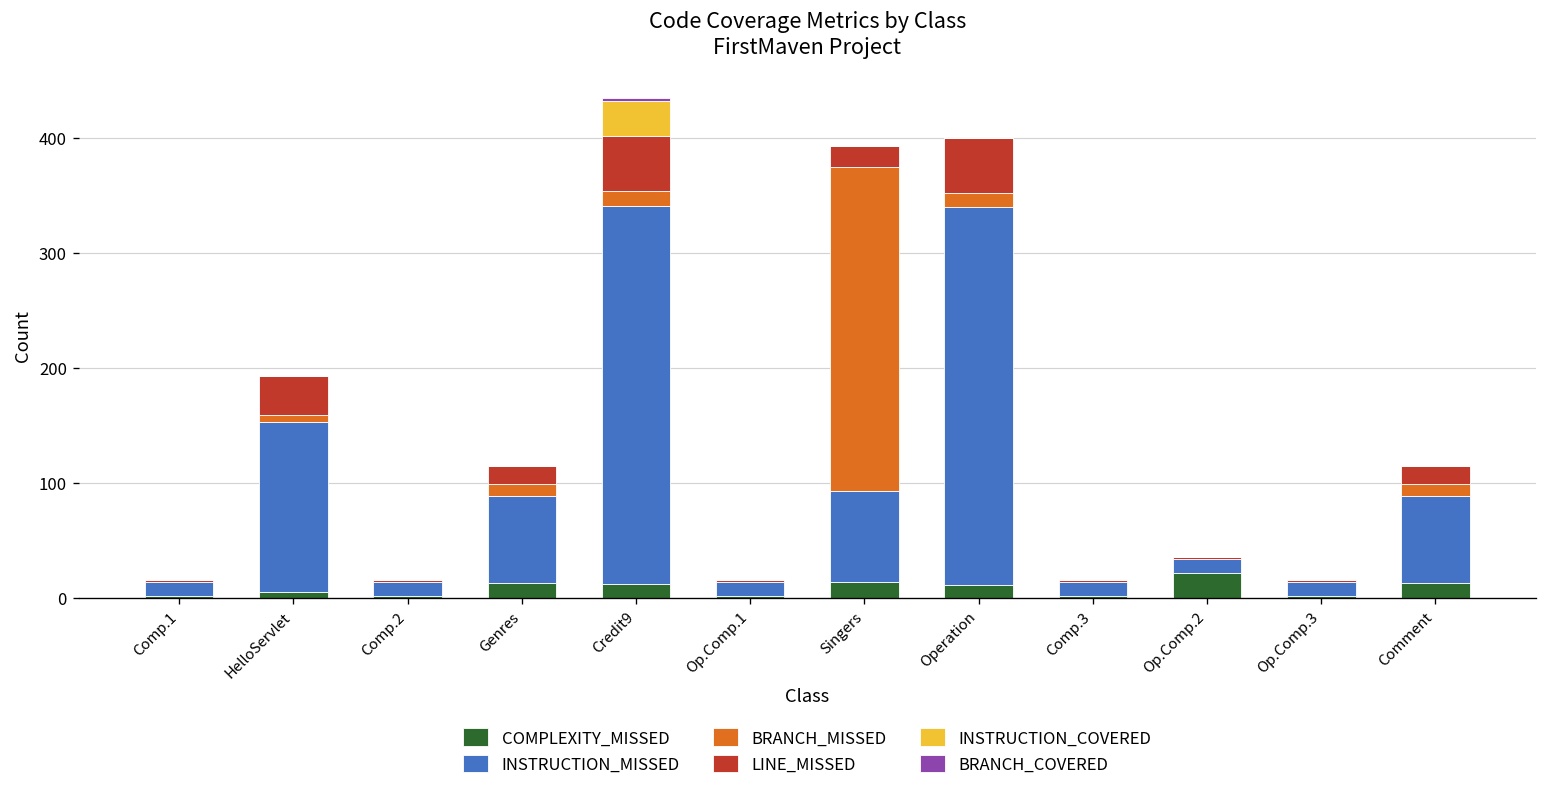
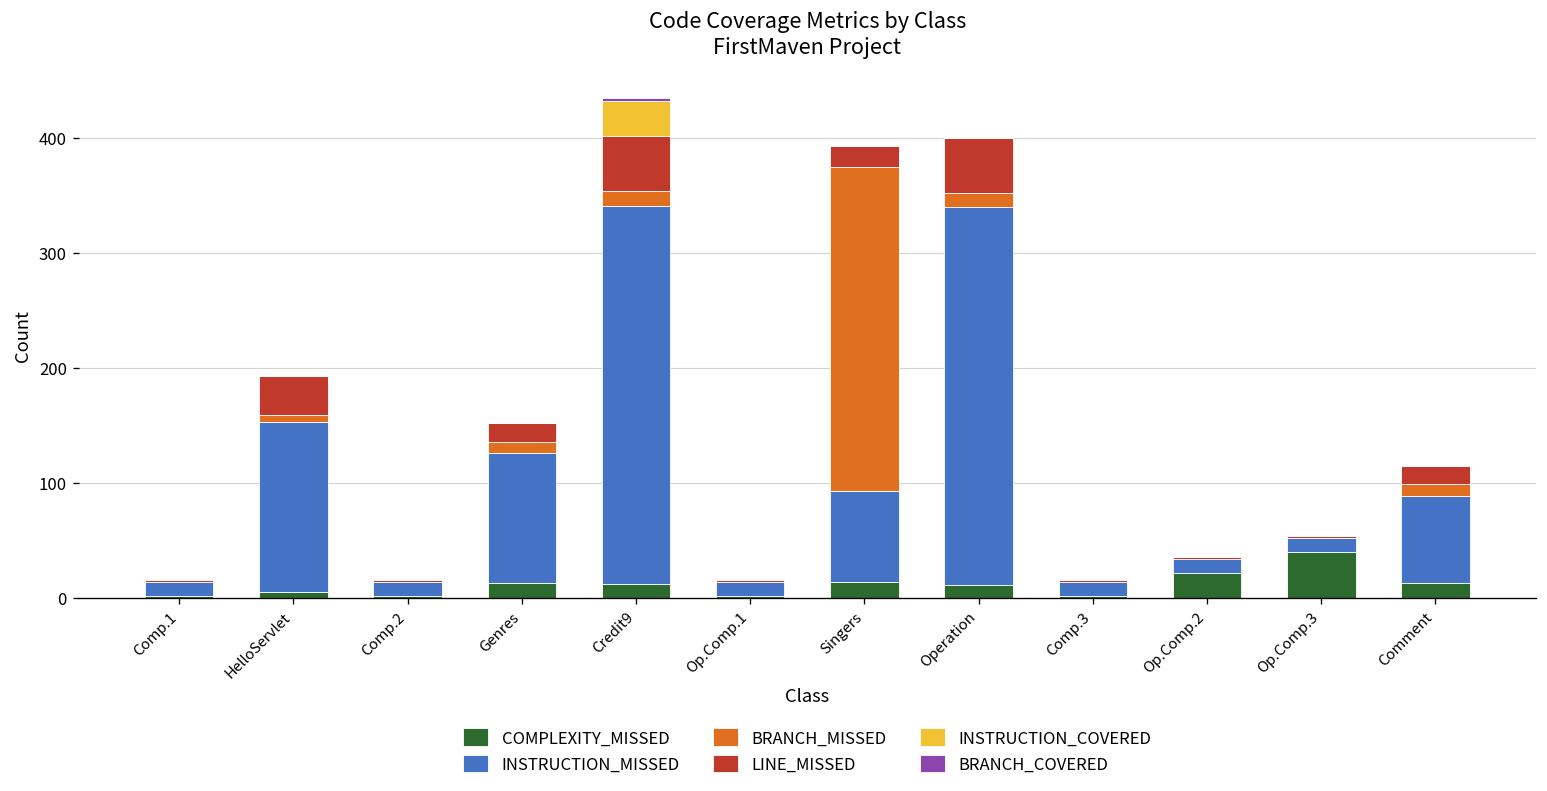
  {
    "COMPLEXITY_MISSED": {
      "HelloServlet": 10,
      "Genres": 10,
      "Credit9": 10,
      "Singers": 10,
      "Operation": 10,
      "Op.Comp.2": 20,
-     "Op.Comp.3": 0,
+     "Op.Comp.3": 40,
      "Comment": 10
    },
    "INSTRUCTION_MISSED": {
      "Comp.1": 10,
      "HelloServlet": 150,
      "Comp.2": 10,
-     "Genres": 80,
+     "Genres": 110,
      "Credit9": 330,
      "Op.Comp.1": 10,
      "Singers": 80,
      "Operation": 330,
      "Comp.3": 10,
      "Op.Comp.2": 10,
      "Op.Comp.3": 10,
      "Comment": 80
    },
    "BRANCH_MISSED": {
      "Comp.1": 0,
      "HelloServlet": 10,
      "Comp.2": 0,
      "Genres": 10,
      "Credit9": 10,
      "Op.Comp.1": 0,
      "Singers": 280,
      "Operation": 10,
      "Comp.3": 0,
      "Op.Comp.2": 0,
      "Op.Comp.3": 0,
      "Comment": 10
    },
    "LINE_MISSED": {
      "HelloServlet": 30,
      "Genres": 20,
      "Credit9": 50,
      "Singers": 20,
      "Operation": 50,
      "Comment": 20
    },
    "INSTRUCTION_COVERED": {
      "Comp.1": 0,
      "HelloServlet": 0,
      "Comp.2": 0,
      "Genres": 0,
      "Credit9": 30,
      "Op.Comp.1": 0,
      "Singers": 0,
      "Operation": 0,
      "Comp.3": 0,
      "Op.Comp.2": 0,
      "Op.Comp.3": 0,
      "Comment": 0
    },
    "BRANCH_COVERED": {
      "Comp.1": 0,
      "HelloServlet": 0,
      "Comp.2": 0,
      "Genres": 0,
      "Credit9": 0,
      "Op.Comp.1": 0,
      "Singers": 0,
      "Operation": 0,
      "Comp.3": 0,
      "Op.Comp.2": 0,
      "Op.Comp.3": 0,
      "Comment": 0
    }
  }
